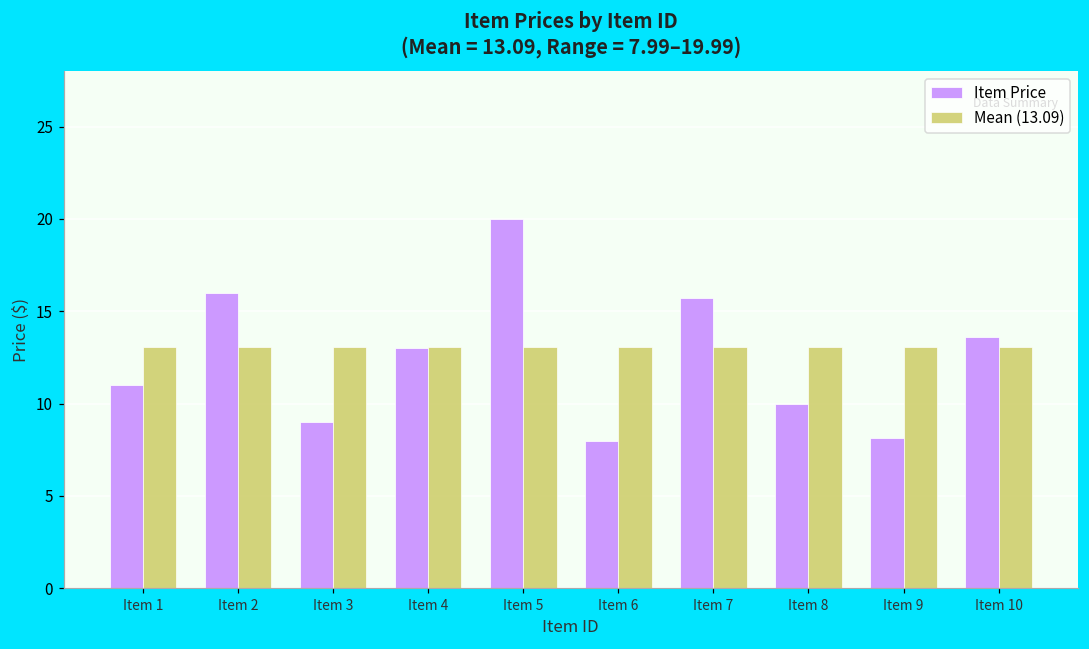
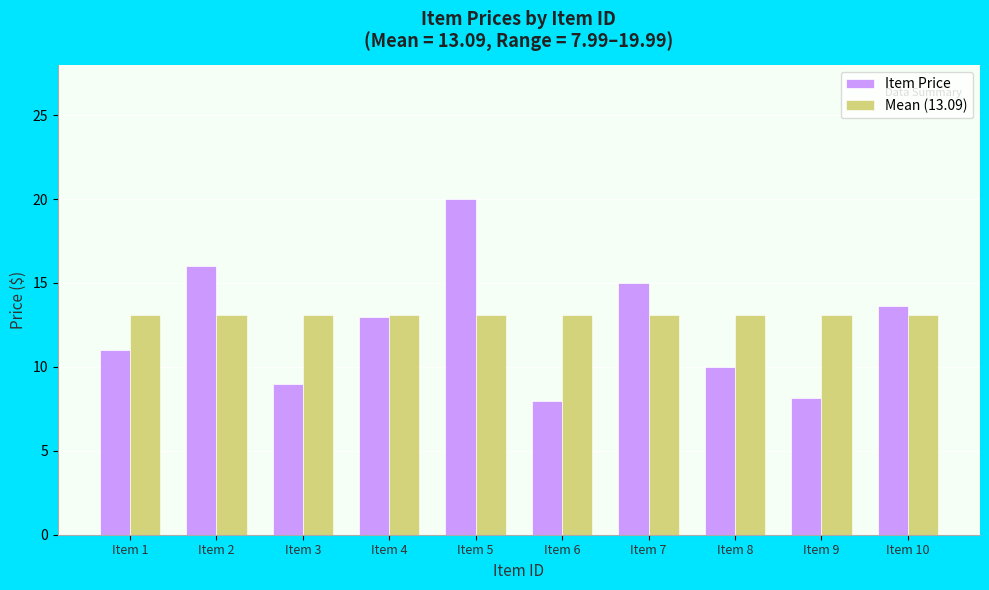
  {
    "Item Price": {
      "Item 1": 11.0,
      "Item 2": 16.0,
      "Item 3": 9.0,
      "Item 4": 13.0,
      "Item 5": 20.0,
      "Item 6": 8.0,
-     "Item 7": 15.7,
+     "Item 7": 15.0,
      "Item 8": 10.0,
      "Item 9": 8.1,
      "Item 10": 13.6
    },
    "Mean (13.09)": {
      "Item 1": 13.1,
      "Item 2": 13.1,
      "Item 3": 13.1,
      "Item 4": 13.1,
      "Item 5": 13.1,
      "Item 6": 13.1,
      "Item 7": 13.1,
      "Item 8": 13.1,
      "Item 9": 13.1,
      "Item 10": 13.1
    }
  }
